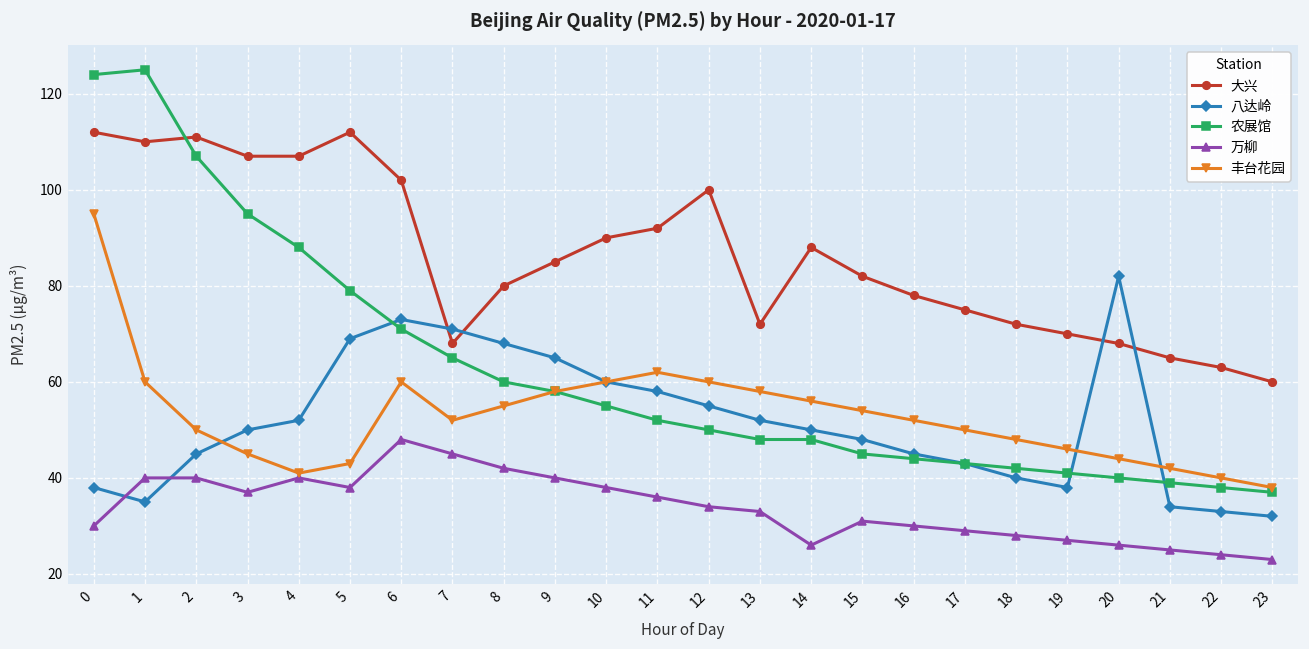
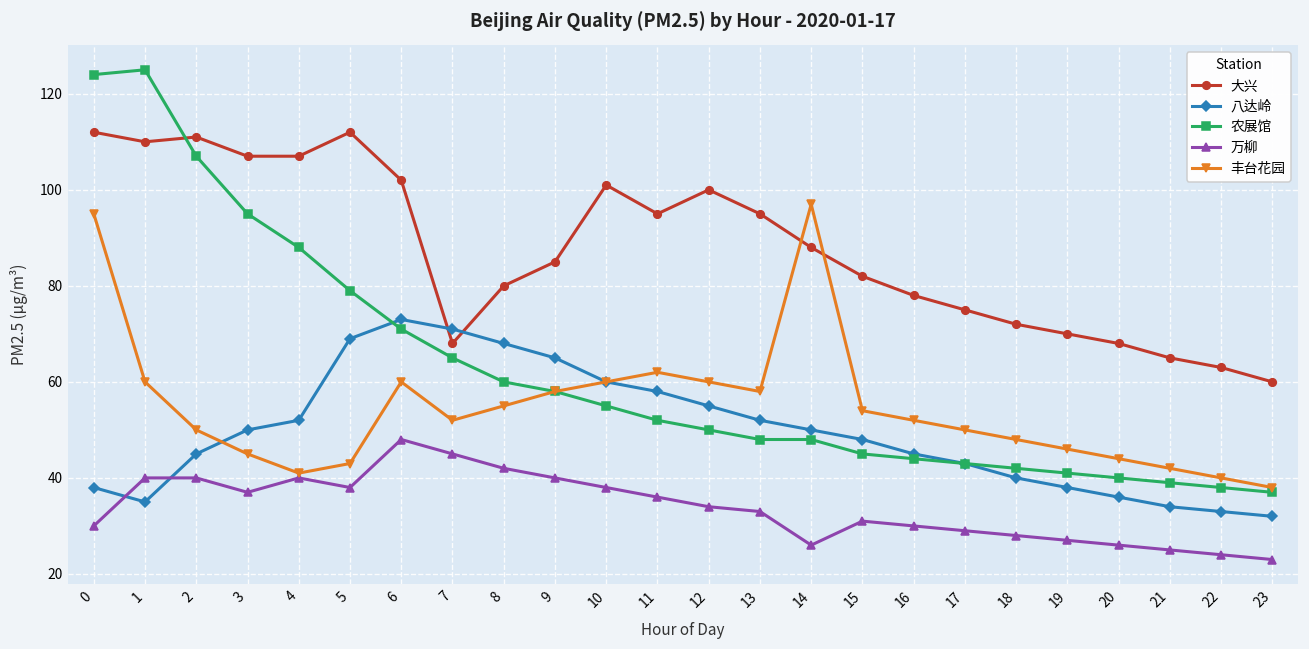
  {
    "大兴": {
      "0": 112,
      "1": 110,
      "2": 111,
      "3": 107,
      "4": 107,
      "5": 112,
      "6": 102,
      "7": 68,
      "8": 80,
      "9": 85,
-     "10": 90,
-     "11": 92,
+     "10": 101,
+     "11": 95,
      "12": 100,
-     "13": 72,
+     "13": 95,
      "14": 88,
      "15": 82,
      "16": 78,
      "17": 75,
      "18": 72,
      "19": 70,
      "20": 68,
      "21": 65,
      "22": 63,
      "23": 60
    },
    "八达岭": {
      "0": 38,
      "1": 35,
      "2": 45,
      "3": 50,
      "4": 52,
      "5": 69,
      "6": 73,
      "7": 71,
      "8": 68,
      "9": 65,
      "11": 58,
      "12": 55,
      "13": 52,
      "14": 50,
      "15": 48,
      "16": 45,
      "18": 40,
      "19": 38,
-     "20": 82,
+     "20": 36,
      "21": 34,
      "22": 33,
      "23": 32
    },
    "农展馆": {
      "0": 124,
      "1": 125,
      "2": 107,
      "3": 95,
      "4": 88,
      "5": 79,
      "6": 71,
      "7": 65,
      "8": 60,
      "10": 55,
      "11": 52,
      "12": 50,
      "13": 48,
      "14": 48,
      "15": 45,
      "16": 44,
      "18": 42,
      "19": 41,
      "20": 40,
      "21": 39,
      "22": 38,
      "23": 37
    },
    "万柳": {
      "0": 30,
      "1": 40,
      "2": 40,
      "3": 37,
      "4": 40,
      "5": 38,
      "6": 48,
      "7": 45,
      "8": 42,
      "9": 40,
      "10": 38,
      "11": 36,
      "12": 34,
      "13": 33,
      "14": 26,
      "15": 31,
      "16": 30,
      "17": 29,
      "18": 28,
      "19": 27,
      "20": 26,
      "21": 25,
      "22": 24,
      "23": 23
    },
    "丰台花园": {
      "0": 95,
      "1": 60,
      "2": 50,
      "3": 45,
      "4": 41,
      "5": 43,
      "6": 60,
      "7": 52,
      "8": 55,
      "11": 62,
      "12": 60,
      "13": 58,
-     "14": 56,
+     "14": 97,
      "15": 54,
      "16": 52,
      "17": 50,
      "18": 48,
      "19": 46,
      "20": 44,
      "21": 42,
      "22": 40,
      "23": 38
    }
  }
